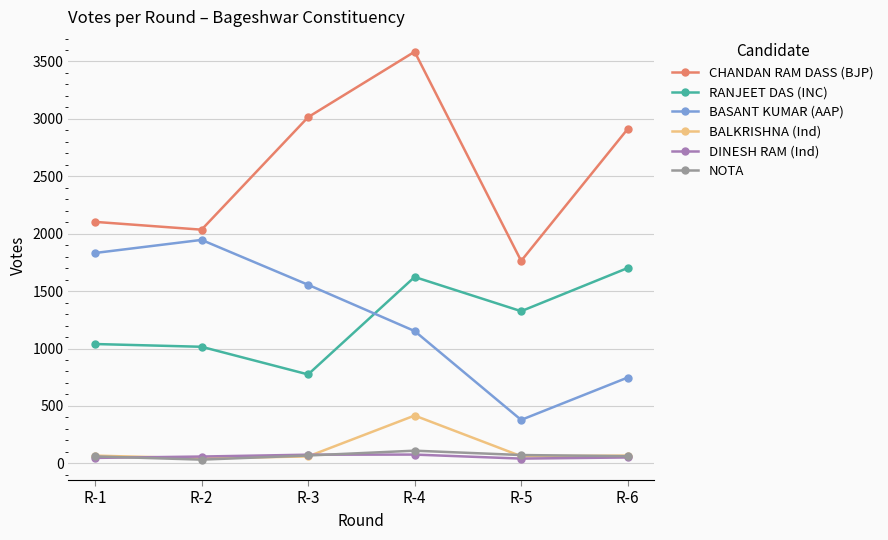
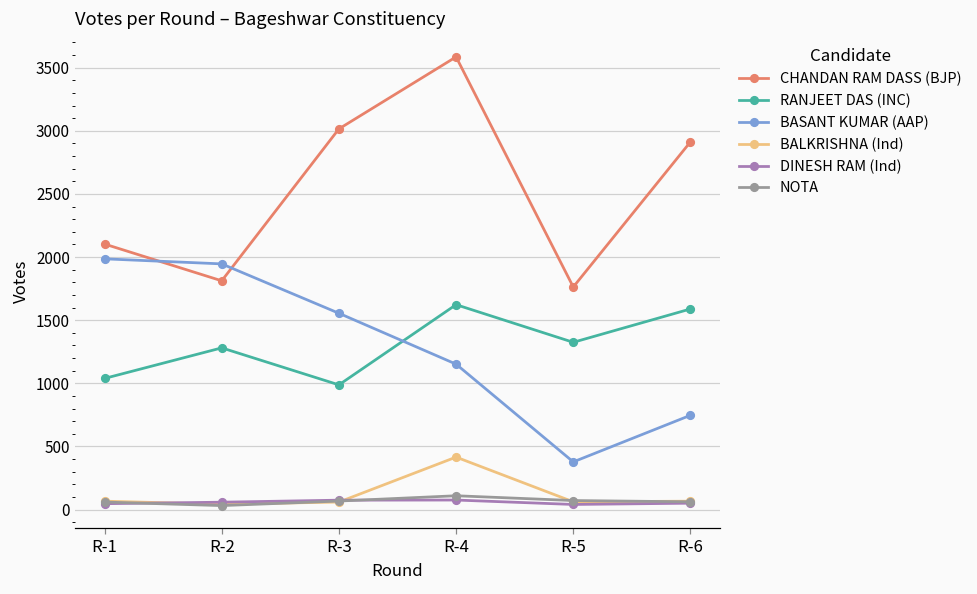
  {
    "CHANDAN RAM DASS (BJP)": {
      "R-1": 2100,
-     "R-2": 2040,
+     "R-2": 1810,
      "R-3": 3020,
      "R-4": 3590,
      "R-5": 1760,
      "R-6": 2910
    },
    "RANJEET DAS (INC)": {
      "R-1": 1040,
-     "R-2": 1020,
-     "R-3": 770,
+     "R-2": 1280,
+     "R-3": 990,
      "R-4": 1620,
      "R-5": 1330,
-     "R-6": 1700
+     "R-6": 1590
    },
    "BASANT KUMAR (AAP)": {
-     "R-1": 1830,
+     "R-1": 1990,
      "R-2": 1950,
      "R-3": 1560,
      "R-4": 1150,
      "R-5": 380,
      "R-6": 750
    },
    "BALKRISHNA (Ind)": {
      "R-4": 420
    }
  }
